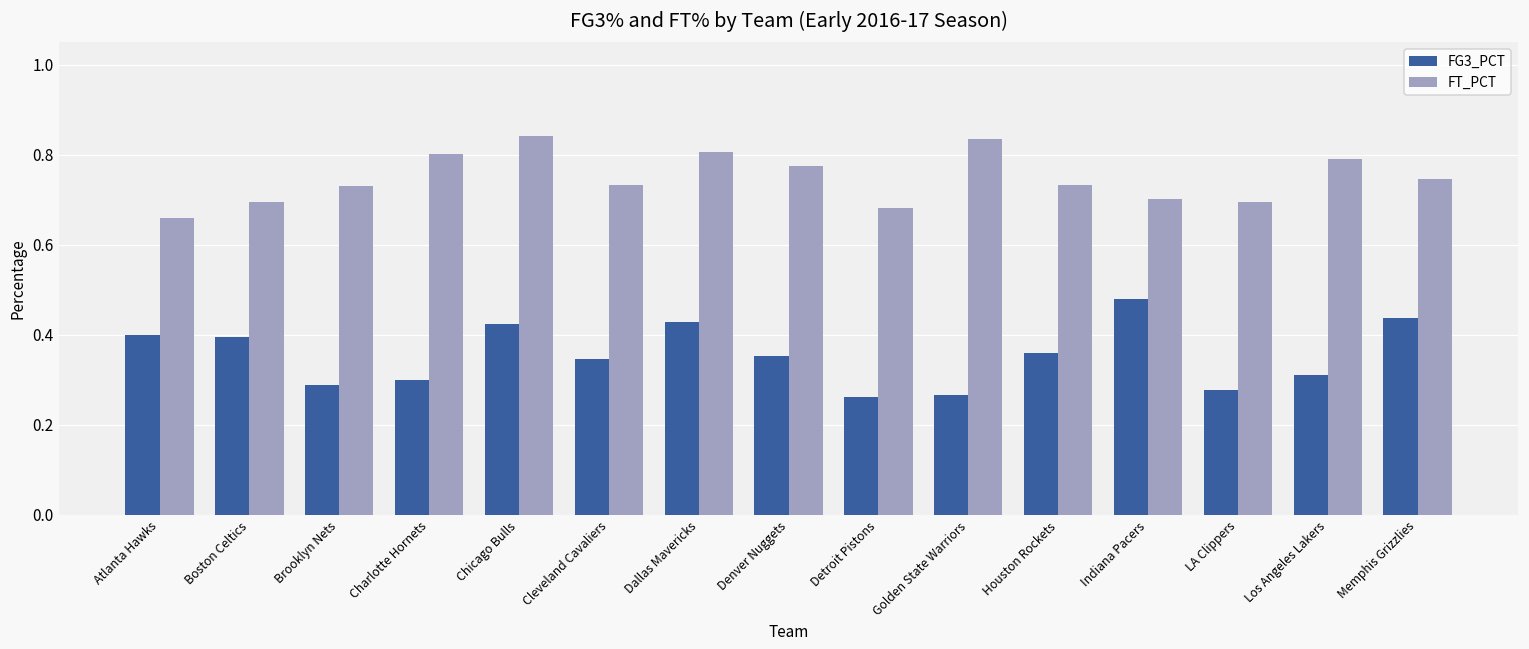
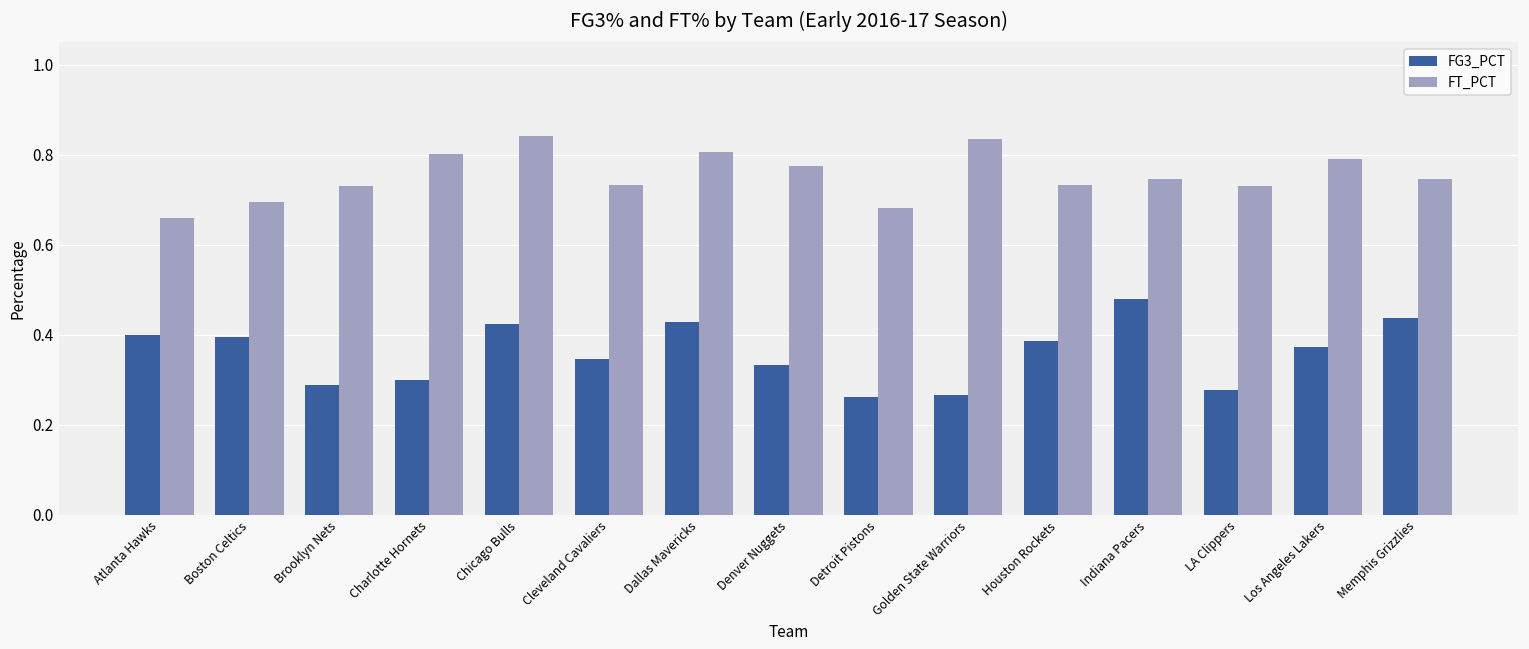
  {
    "FG3_PCT": {
      "Atlanta Hawks": 0.40,
      "Boston Celtics": 0.40,
      "Brooklyn Nets": 0.29,
      "Charlotte Hornets": 0.30,
      "Chicago Bulls": 0.43,
      "Cleveland Cavaliers": 0.35,
      "Dallas Mavericks": 0.43,
-     "Denver Nuggets": 0.35,
+     "Denver Nuggets": 0.33,
      "Detroit Pistons": 0.26,
      "Golden State Warriors": 0.27,
-     "Houston Rockets": 0.36,
+     "Houston Rockets": 0.39,
      "Indiana Pacers": 0.48,
      "LA Clippers": 0.28,
-     "Los Angeles Lakers": 0.31,
+     "Los Angeles Lakers": 0.37,
      "Memphis Grizzlies": 0.44
    },
    "FT_PCT": {
      "Atlanta Hawks": 0.66,
      "Boston Celtics": 0.70,
      "Brooklyn Nets": 0.73,
      "Charlotte Hornets": 0.80,
      "Chicago Bulls": 0.84,
      "Cleveland Cavaliers": 0.73,
      "Dallas Mavericks": 0.81,
      "Denver Nuggets": 0.78,
      "Detroit Pistons": 0.68,
      "Golden State Warriors": 0.84,
      "Houston Rockets": 0.73,
-     "Indiana Pacers": 0.70,
-     "LA Clippers": 0.70,
+     "Indiana Pacers": 0.75,
+     "LA Clippers": 0.73,
      "Los Angeles Lakers": 0.79,
      "Memphis Grizzlies": 0.75
    }
  }
